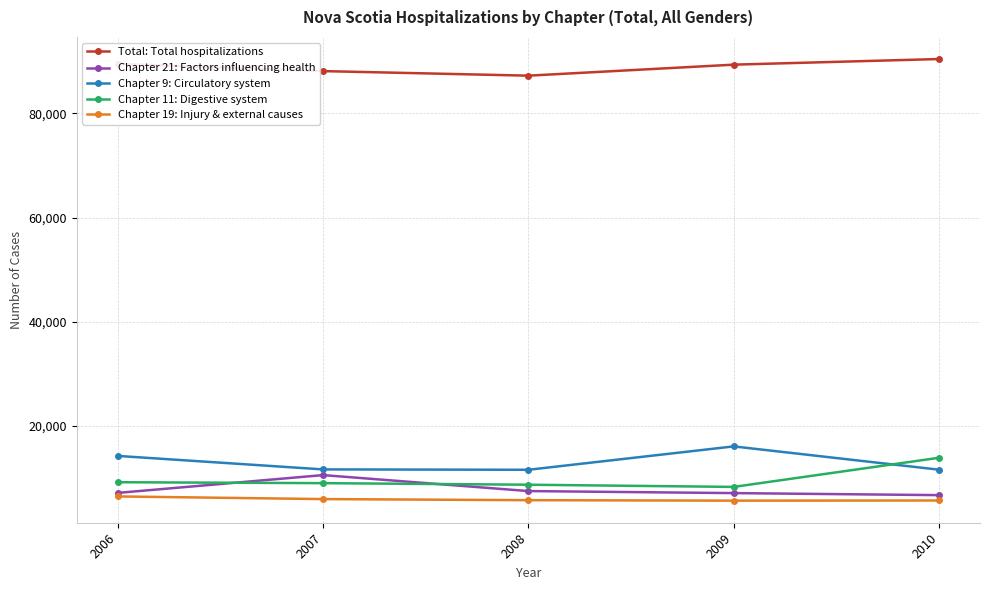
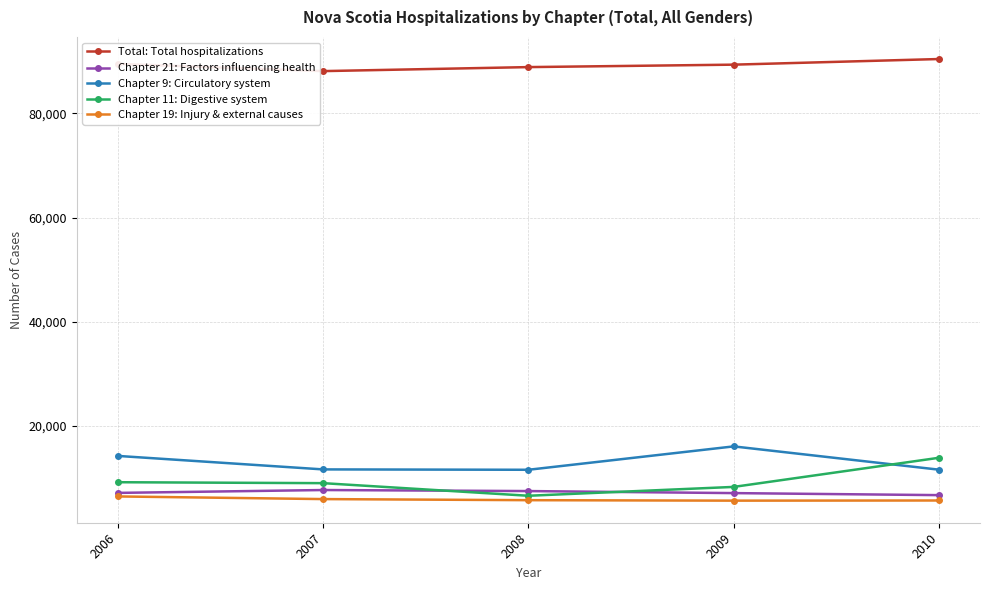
  {
    "Total: Total hospitalizations": {
      "2007": "88,000",
-     "2008": "87,000",
+     "2008": "89,000",
      "2009": "89,000",
      "2010": "90,000"
    },
    "Chapter 21: Factors influencing health": {
      "2006": "7,000",
-     "2007": "11,000",
+     "2007": "8,000",
      "2008": "7,000",
      "2009": "7,000",
      "2010": "7,000"
    },
    "Chapter 9: Circulatory system": {
      "2006": "14,000",
      "2007": "12,000",
      "2008": "12,000",
      "2009": "16,000",
      "2010": "12,000"
    },
    "Chapter 11: Digestive system": {
      "2006": "9,000",
      "2007": "9,000",
-     "2008": "9,000",
+     "2008": "7,000",
      "2009": "8,000",
      "2010": "14,000"
    },
    "Chapter 19: Injury & external causes": {
      "2006": "6,000",
      "2007": "6,000",
      "2008": "6,000",
      "2009": "6,000",
      "2010": "6,000"
    }
  }
